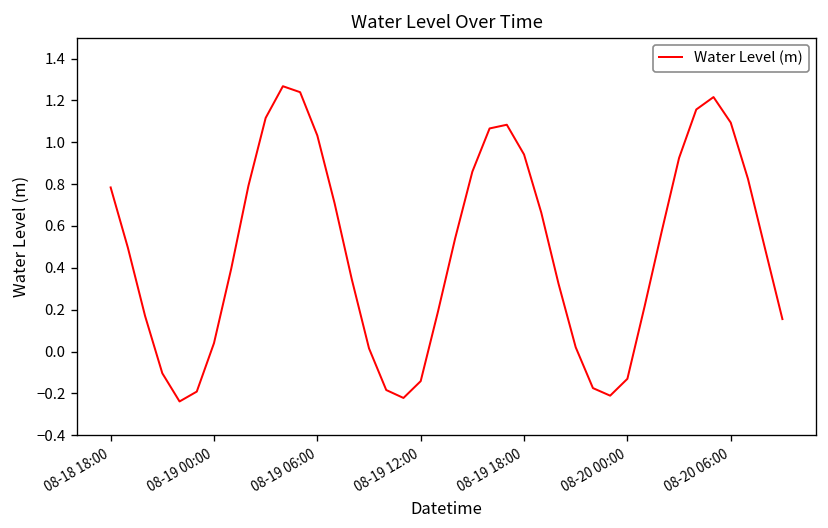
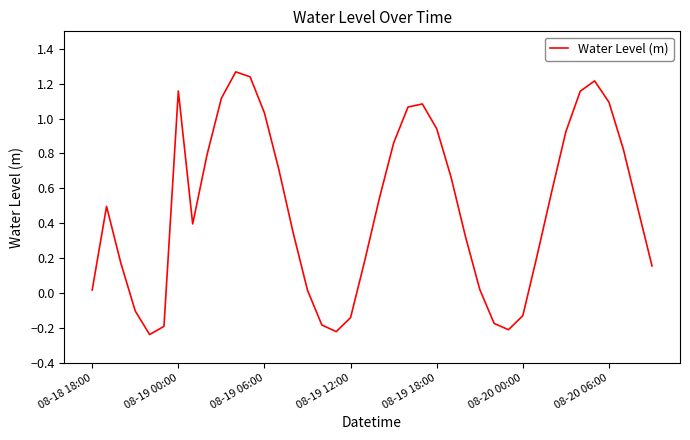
  {
-   "08-18 18:00": 0.78,
-   "08-19 00:00": 0.04,
+   "08-18 18:00": 0.02,
+   "08-19 00:00": 1.16,
    "08-19 06:00": 1.03,
    "08-19 12:00": -0.14,
    "08-19 18:00": 0.94,
    "08-20 00:00": -0.13,
    "08-20 06:00": 1.09
  }
